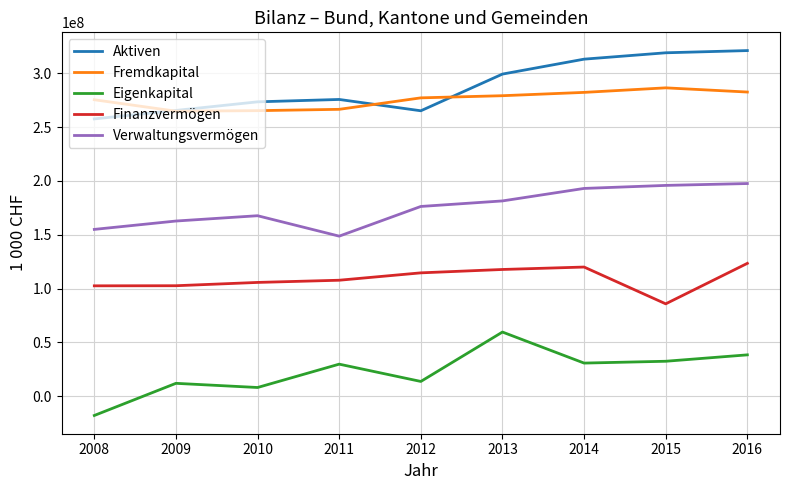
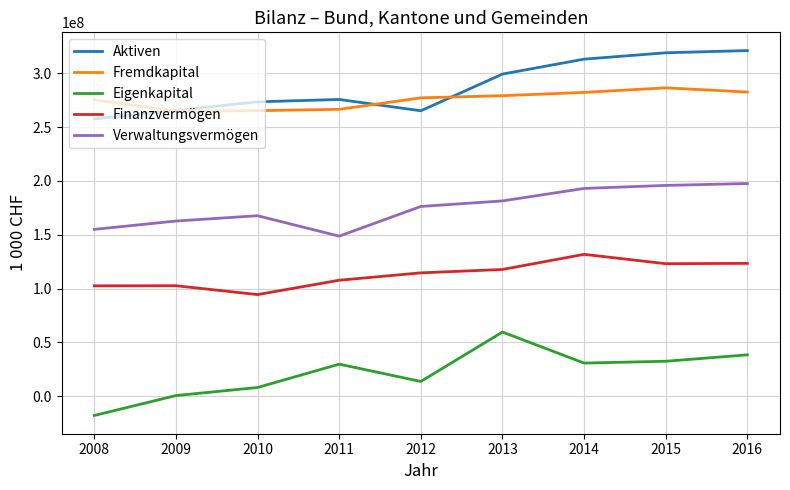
  {
    "Aktiven": {
      "2011": 276000000,
      "2012": 265000000,
      "2013": 299000000,
      "2014": 313000000,
      "2015": 319000000,
      "2016": 321000000
    },
    "Fremdkapital": {
      "2011": 266000000,
      "2012": 277000000,
      "2013": 279000000,
      "2014": 282000000,
      "2015": 286000000,
      "2016": 282000000
    },
    "Eigenkapital": {
      "2008": -18000000,
-     "2009": 12000000,
+     "2009": 1000000,
      "2010": 8000000,
      "2011": 30000000,
      "2012": 14000000,
      "2013": 60000000,
      "2014": 31000000,
      "2015": 33000000,
      "2016": 38000000
    },
    "Finanzvermögen": {
      "2008": 103000000,
      "2009": 103000000,
-     "2010": 106000000,
+     "2010": 94000000,
      "2011": 108000000,
      "2012": 115000000,
      "2013": 118000000,
-     "2014": 120000000,
-     "2015": 86000000,
+     "2014": 132000000,
+     "2015": 123000000,
      "2016": 123000000
    },
    "Verwaltungsvermögen": {
      "2008": 155000000,
      "2009": 163000000,
      "2010": 168000000,
      "2011": 149000000,
      "2012": 176000000,
      "2013": 181000000,
      "2014": 193000000,
      "2015": 196000000,
      "2016": 198000000
    }
  }
